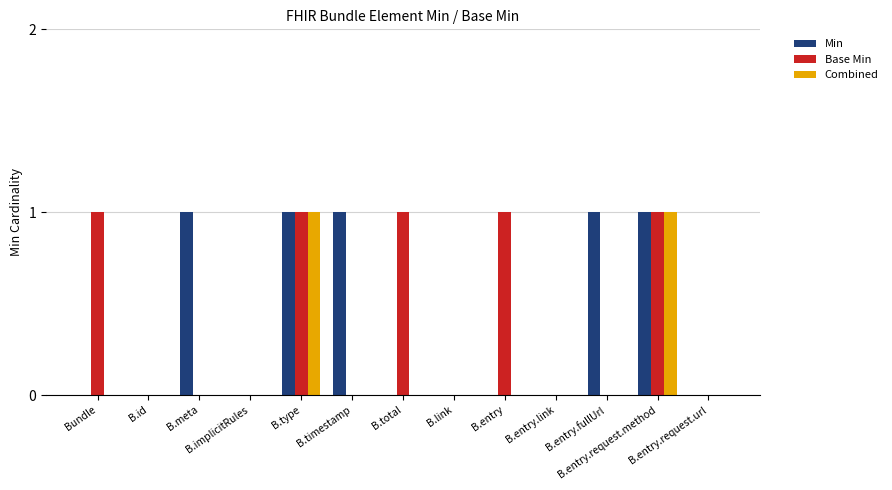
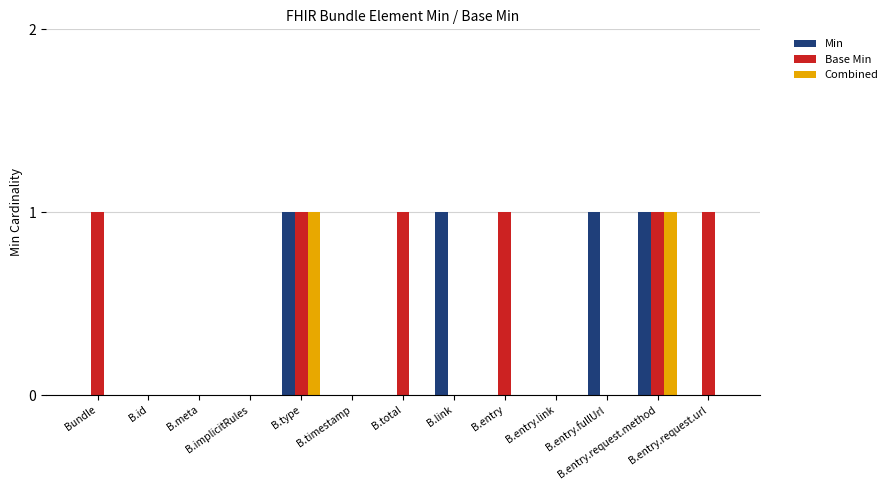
  {
    "Min": {
      "Bundle": 0,
      "B.id": 0,
-     "B.meta": 1,
+     "B.meta": 0,
      "B.implicitRules": 0,
      "B.type": 1,
-     "B.timestamp": 1,
+     "B.timestamp": 0,
      "B.total": 0,
-     "B.link": 0,
+     "B.link": 1,
      "B.entry": 0,
      "B.entry.link": 0,
      "B.entry.fullUrl": 1,
      "B.entry.request.method": 1,
      "B.entry.request.url": 0
    },
    "Base Min": {
      "Bundle": 1,
      "B.id": 0,
      "B.meta": 0,
      "B.implicitRules": 0,
      "B.type": 1,
      "B.timestamp": 0,
      "B.total": 1,
      "B.link": 0,
      "B.entry": 1,
      "B.entry.link": 0,
      "B.entry.fullUrl": 0,
      "B.entry.request.method": 1,
-     "B.entry.request.url": 0
+     "B.entry.request.url": 1
    },
    "Combined": {
      "Bundle": 0,
      "B.id": 0,
      "B.meta": 0,
      "B.implicitRules": 0,
      "B.type": 1,
      "B.timestamp": 0,
      "B.total": 0,
      "B.link": 0,
      "B.entry": 0,
      "B.entry.link": 0,
      "B.entry.fullUrl": 0,
      "B.entry.request.method": 1,
      "B.entry.request.url": 0
    }
  }
